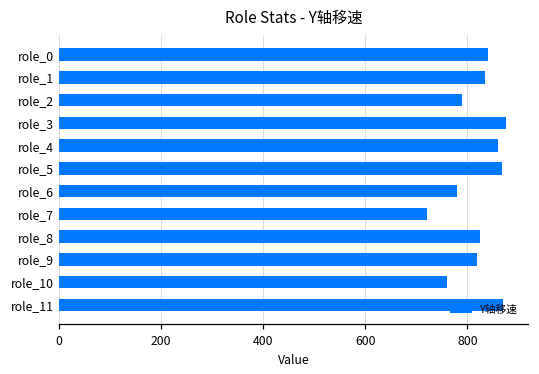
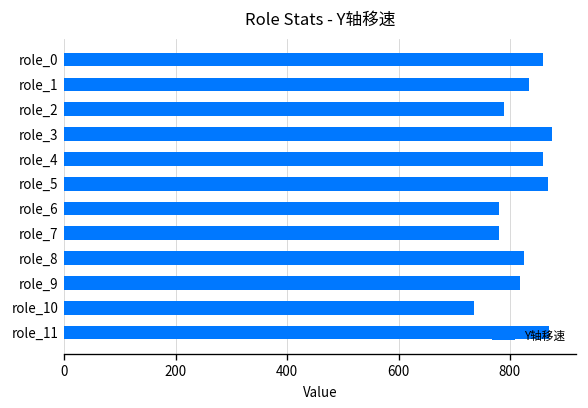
  {
-   "role_0": 840,
+   "role_0": 860,
    "role_1": 840,
    "role_2": 790,
    "role_3": 880,
    "role_4": 860,
    "role_5": 870,
    "role_6": 780,
-   "role_7": 720,
+   "role_7": 780,
    "role_8": 830,
    "role_9": 820,
-   "role_10": 760,
+   "role_10": 740,
    "role_11": 870
  }
